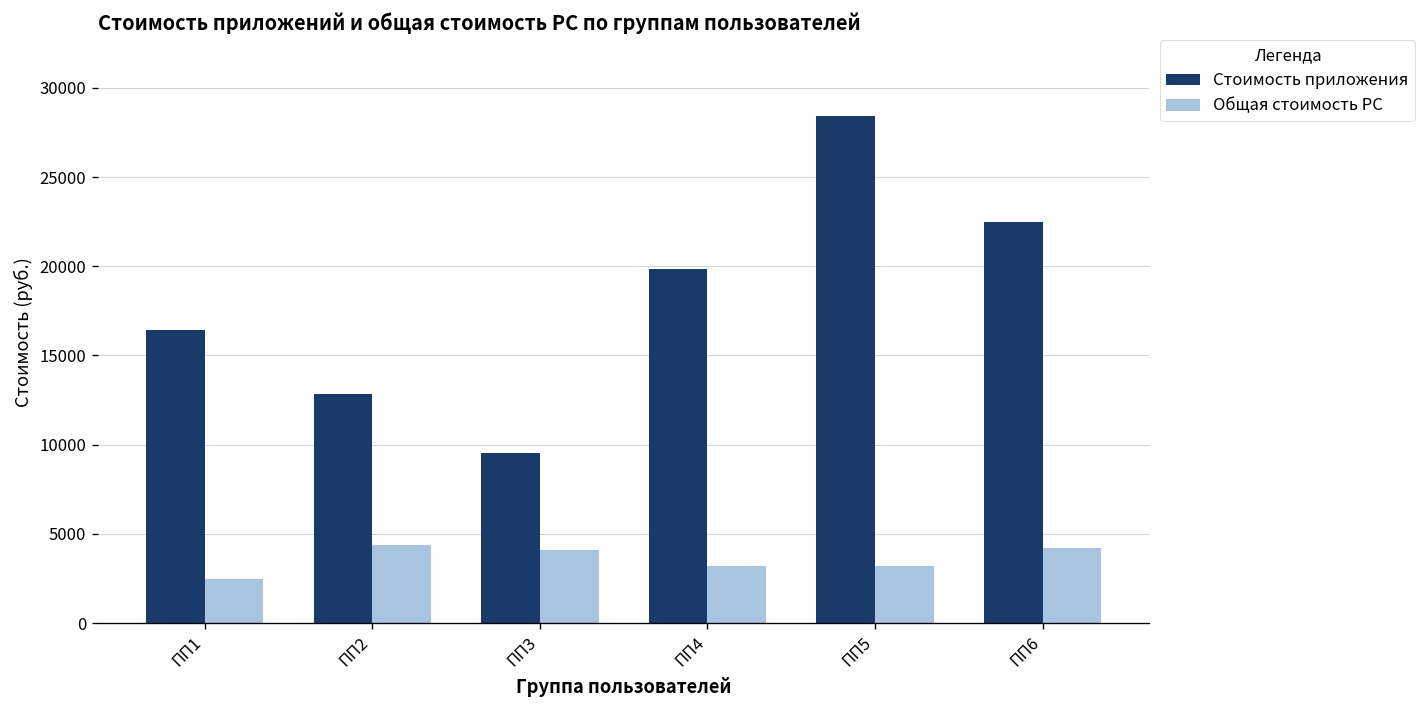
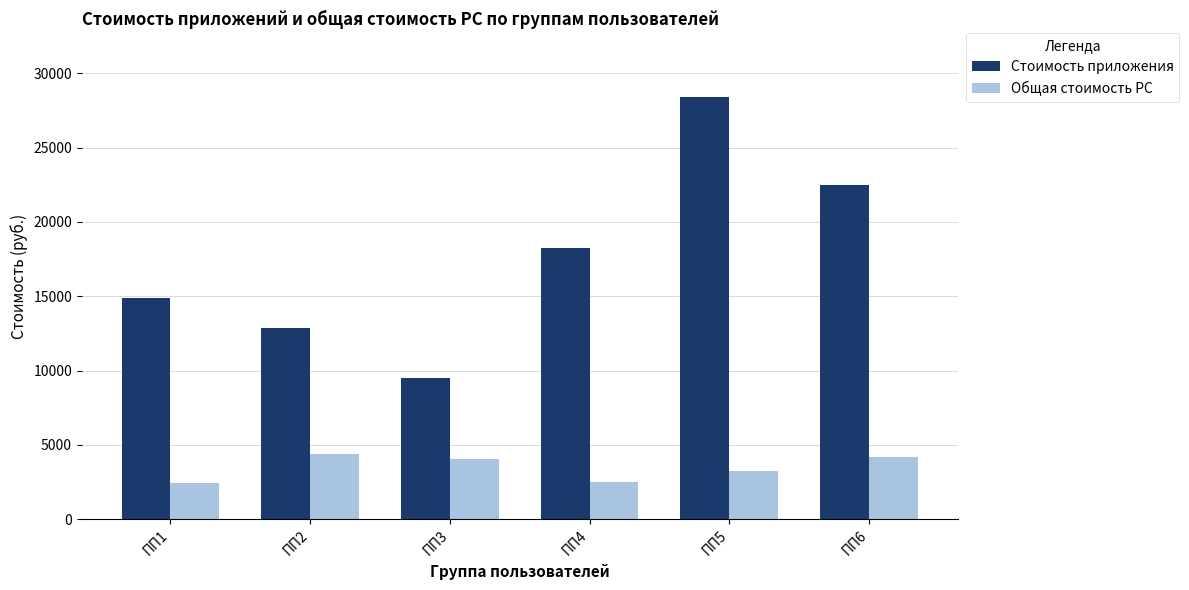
  {
    "Стоимость приложения": {
-     "ПП1": 16400,
+     "ПП1": 14900,
      "ПП2": 12900,
      "ПП3": 9500,
-     "ПП4": 19800,
+     "ПП4": 18200,
      "ПП5": 28400,
      "ПП6": 22500
    },
    "Общая стоимость РС": {
      "ПП1": 2500,
      "ПП2": 4400,
      "ПП3": 4100,
-     "ПП4": 3200,
+     "ПП4": 2500,
      "ПП5": 3200,
      "ПП6": 4200
    }
  }
